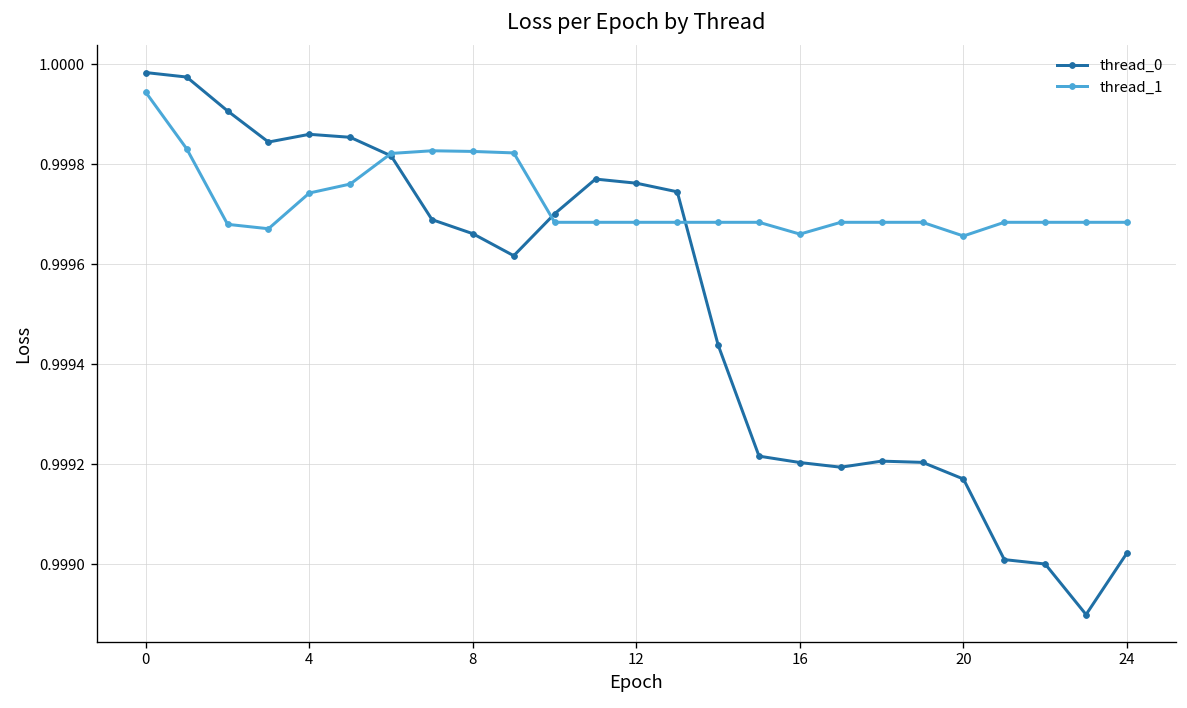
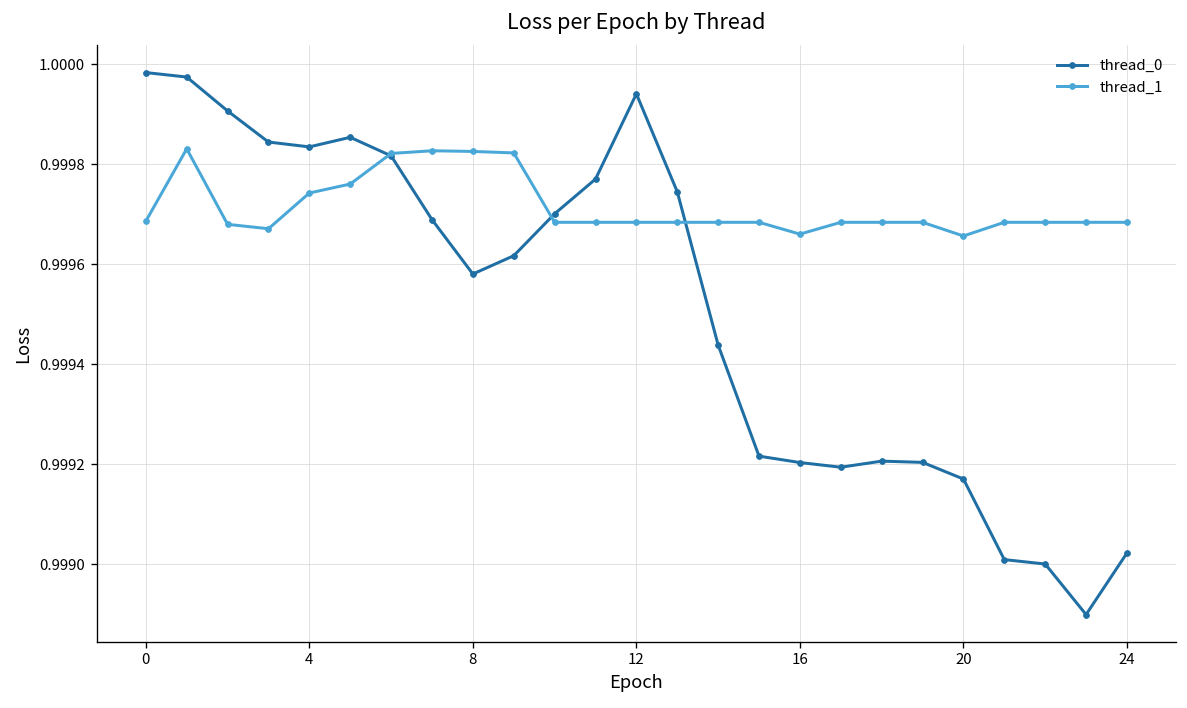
  {
    "thread_0": {
      "0": 0.99998,
-     "4": 0.99986,
-     "8": 0.99966,
-     "12": 0.99976,
+     "4": 0.99983,
+     "8": 0.99958,
+     "12": 0.99994,
      "16": 0.99920,
      "20": 0.99917,
      "24": 0.99902
    },
    "thread_1": {
-     "0": 0.99994,
+     "0": 0.99969,
      "4": 0.99974,
      "8": 0.99983,
      "12": 0.99968,
      "16": 0.99966,
      "20": 0.99966,
      "24": 0.99968
    }
  }
